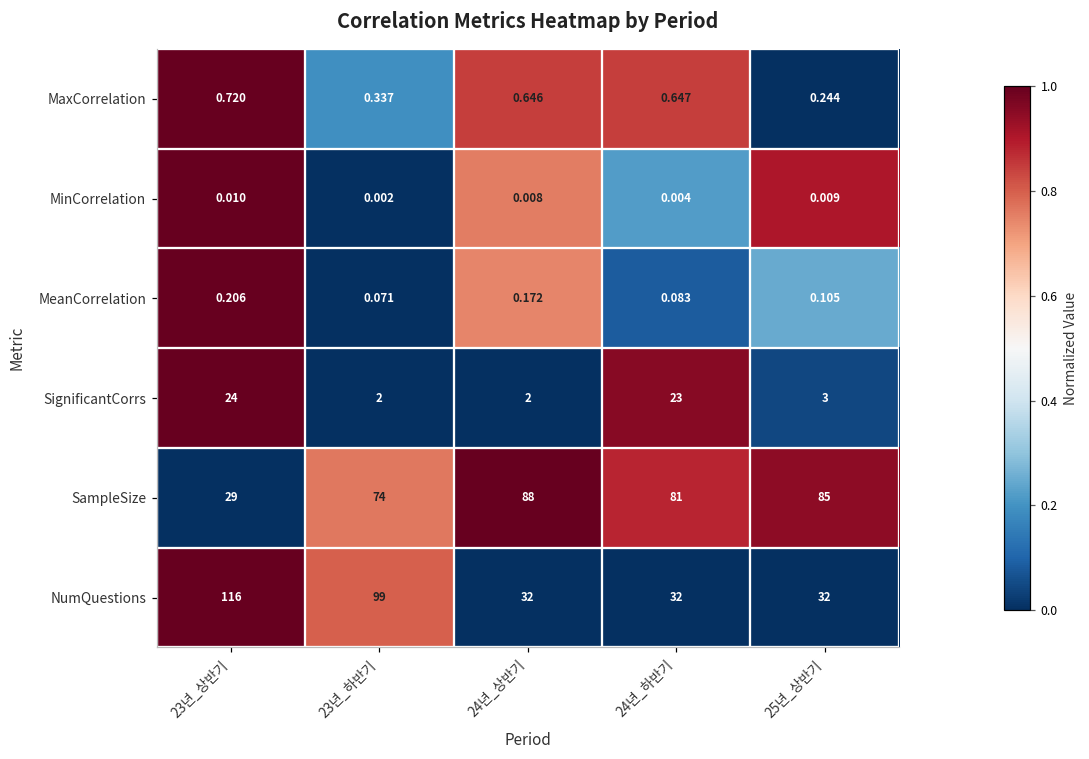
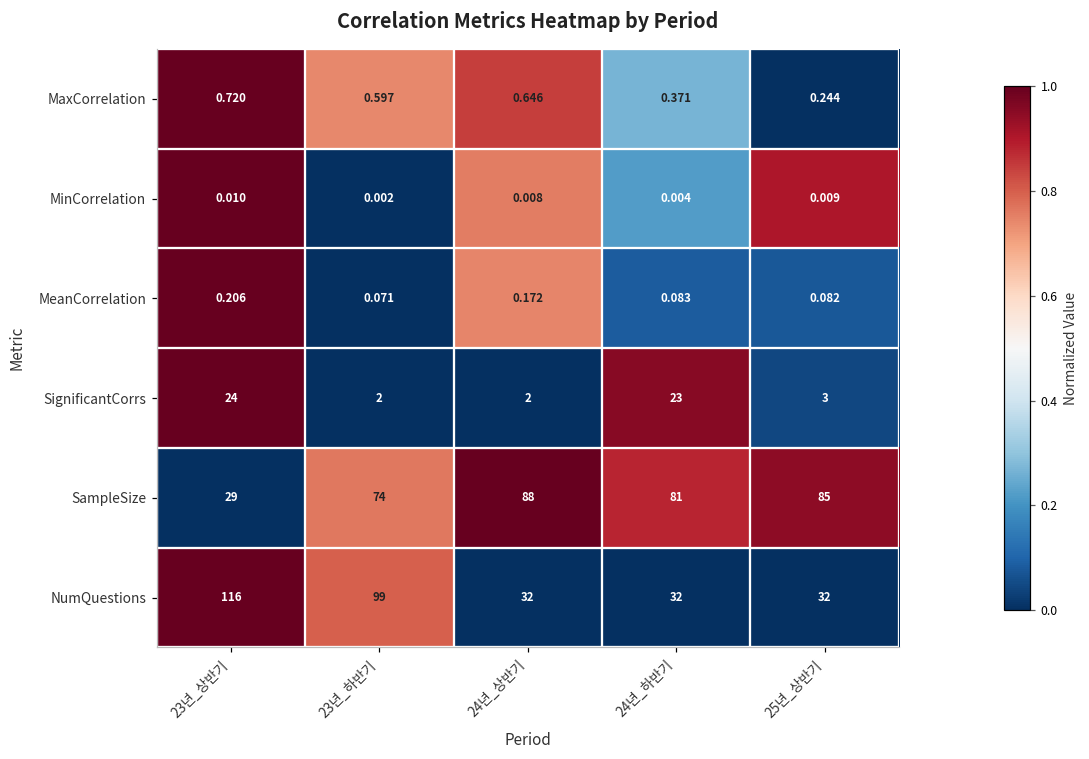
  {
    "MaxCorrelation": {
      "23년_상반기": 0.720,
-     "23년_하반기": 0.337,
+     "23년_하반기": 0.597,
      "24년_상반기": 0.646,
-     "24년_하반기": 0.647,
+     "24년_하반기": 0.371,
      "25년_상반기": 0.244
    },
    "MinCorrelation": {
      "23년_상반기": 0.010,
      "23년_하반기": 0.002,
      "24년_상반기": 0.008,
      "24년_하반기": 0.004,
      "25년_상반기": 0.009
    },
    "MeanCorrelation": {
      "23년_상반기": 0.206,
      "23년_하반기": 0.071,
      "24년_상반기": 0.172,
      "24년_하반기": 0.083,
-     "25년_상반기": 0.105
+     "25년_상반기": 0.082
    },
    "SignificantCorrs": {
      "23년_상반기": 24,
      "23년_하반기": 2,
      "24년_상반기": 2,
      "24년_하반기": 23,
      "25년_상반기": 3
    },
    "SampleSize": {
      "23년_상반기": 29,
      "23년_하반기": 74,
      "24년_상반기": 88,
      "24년_하반기": 81,
      "25년_상반기": 85
    },
    "NumQuestions": {
      "23년_상반기": 116,
      "23년_하반기": 99,
      "24년_상반기": 32,
      "24년_하반기": 32,
      "25년_상반기": 32
    }
  }
